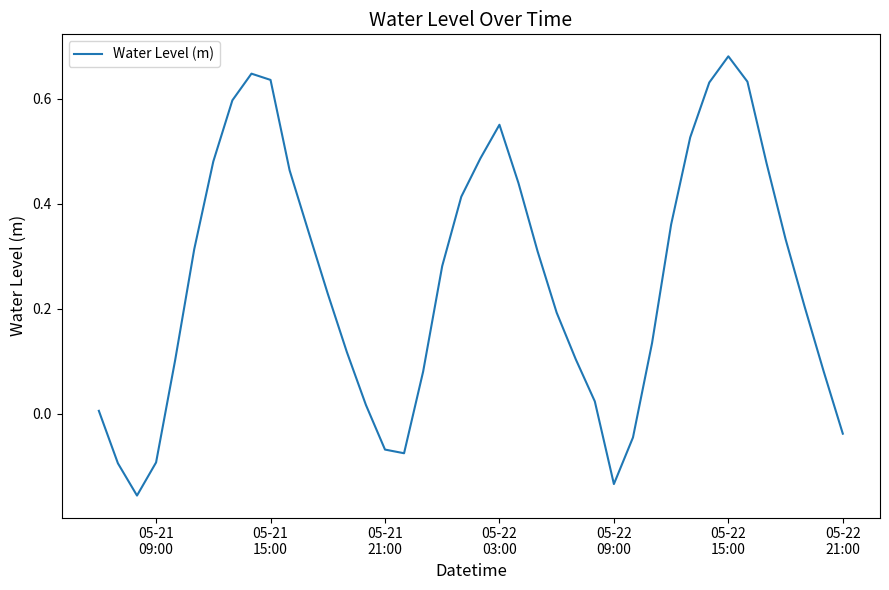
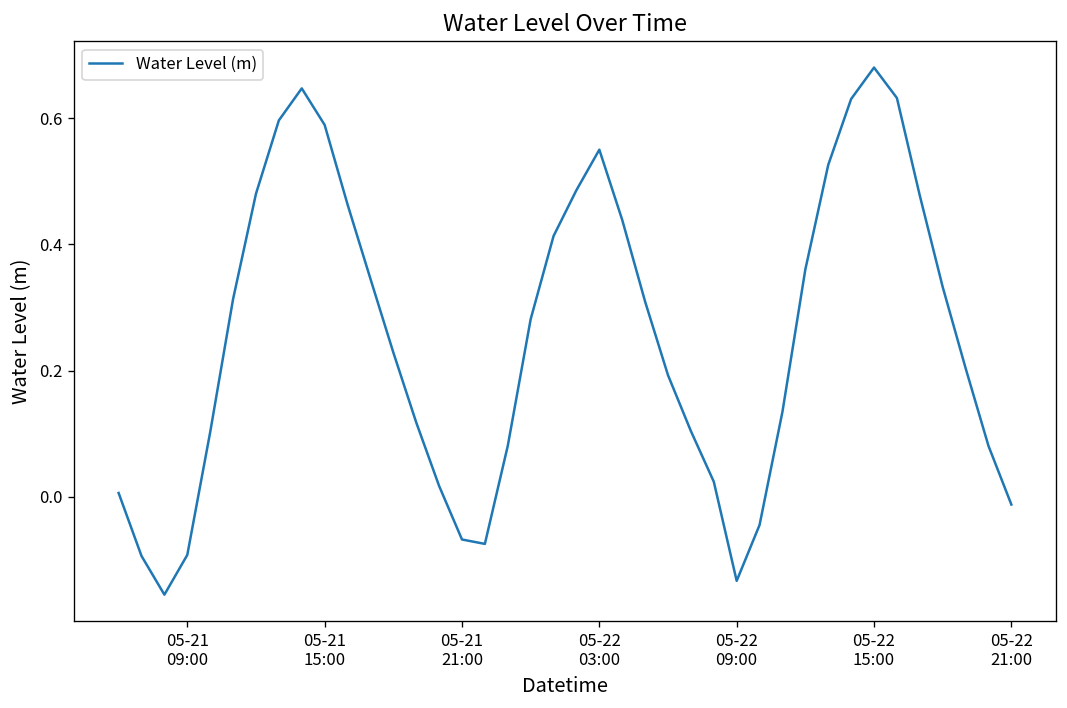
  {
    "05-21 09:00": -0.09,
-   "05-21 15:00": 0.64,
+   "05-21 15:00": 0.59,
    "05-21 21:00": -0.07,
    "05-22 03:00": 0.55,
    "05-22 09:00": -0.13,
    "05-22 15:00": 0.68,
-   "05-22 21:00": -0.04
+   "05-22 21:00": -0.01
  }
